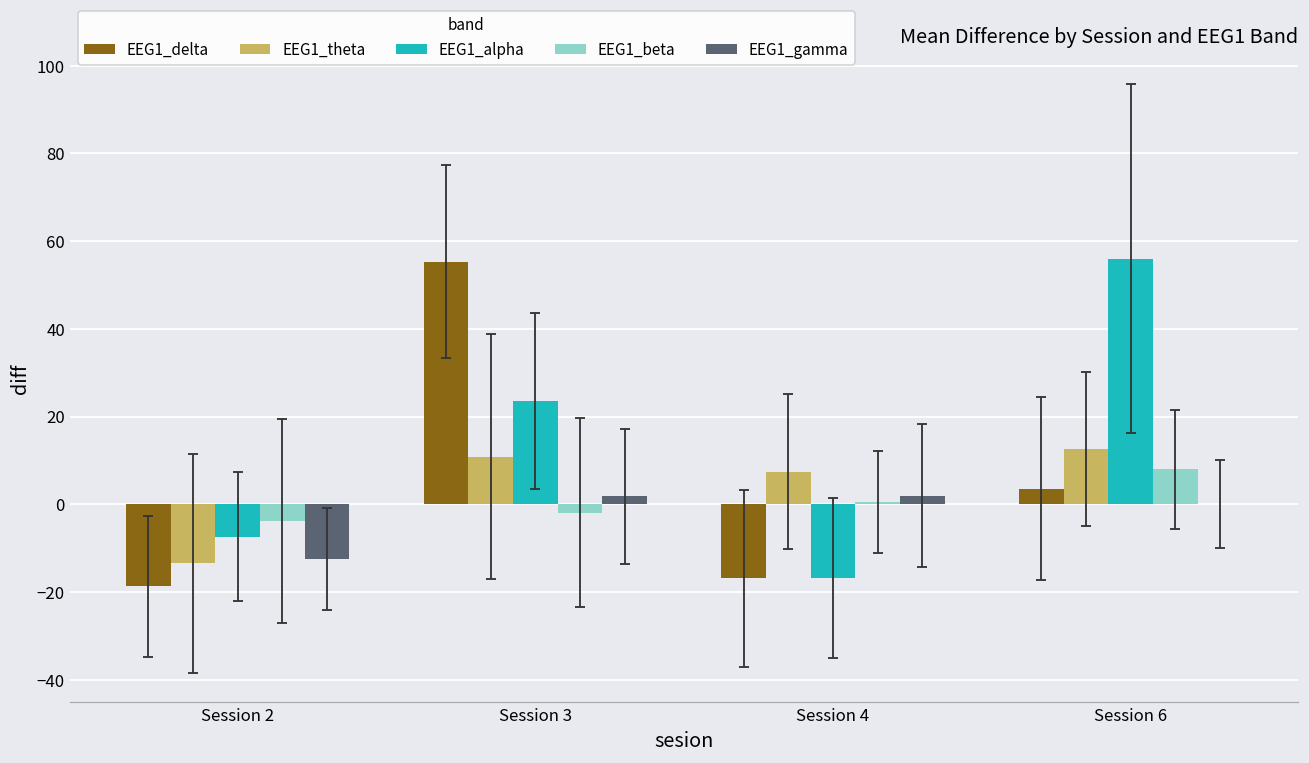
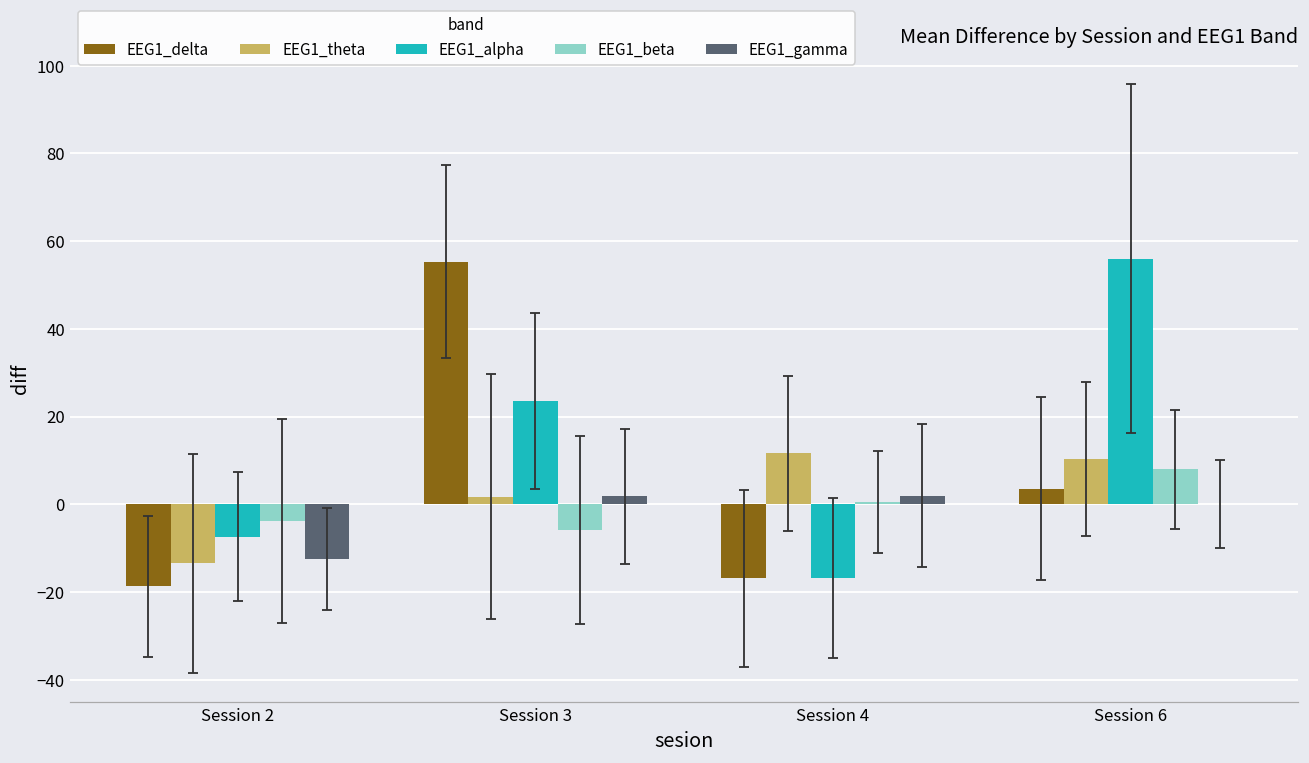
  {
    "EEG1_delta": {
      "Session 2": -19,
      "Session 3": 55,
      "Session 4": -17,
      "Session 6": 4
    },
    "EEG1_theta": {
      "Session 2": -13,
-     "Session 3": 11,
-     "Session 4": 7,
-     "Session 6": 13
+     "Session 3": 2,
+     "Session 4": 12,
+     "Session 6": 10
    },
    "EEG1_alpha": {
      "Session 2": -7,
      "Session 3": 24,
      "Session 4": -17,
      "Session 6": 56
    },
    "EEG1_beta": {
      "Session 2": -4,
-     "Session 3": -2,
+     "Session 3": -6,
      "Session 6": 8
    },
    "EEG1_gamma": {
      "Session 2": -13,
      "Session 3": 2,
      "Session 4": 2,
      "Session 6": 0
    }
  }
